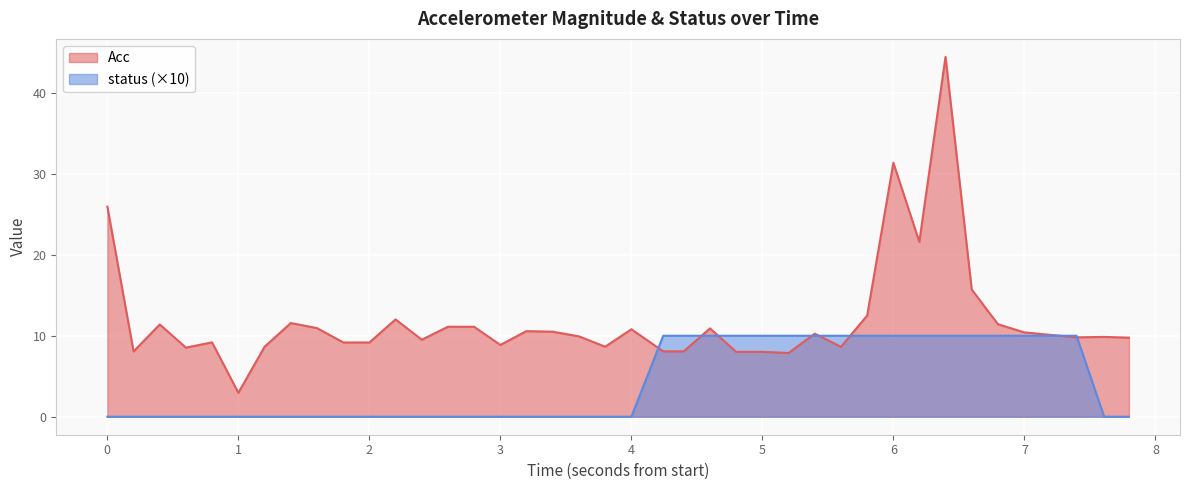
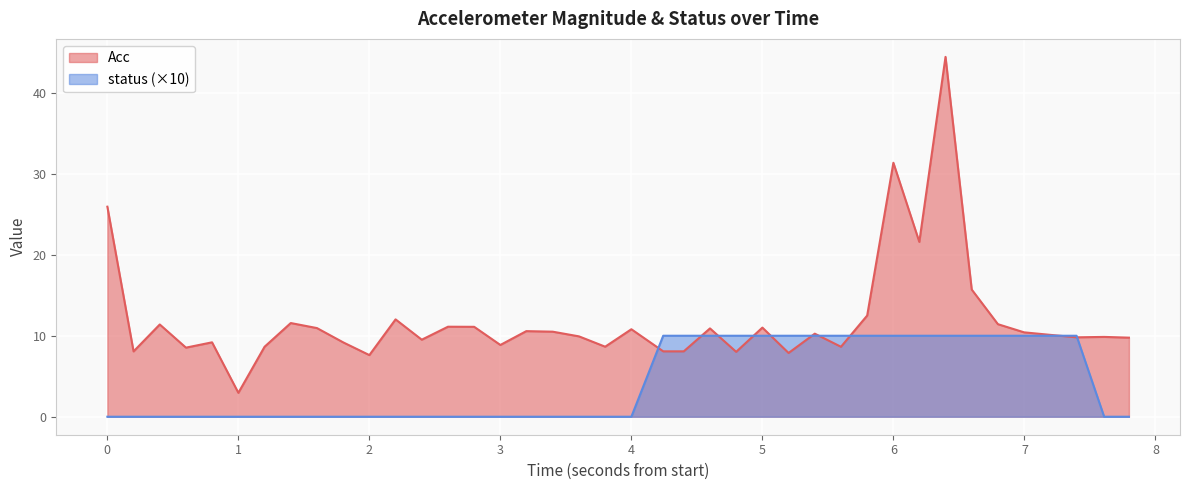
  {
    "Acc": {
      "0": 26,
      "1": 3,
-     "2": 9,
+     "2": 8,
      "3": 9,
      "4": 11,
-     "5": 8,
+     "5": 11,
      "6": 31,
      "7": 10
    },
    "status (×10)": {
      "0": 0,
      "1": 0,
      "2": 0,
      "3": 0,
      "4": 0,
      "5": 10,
      "6": 10,
      "7": 10
    }
  }
